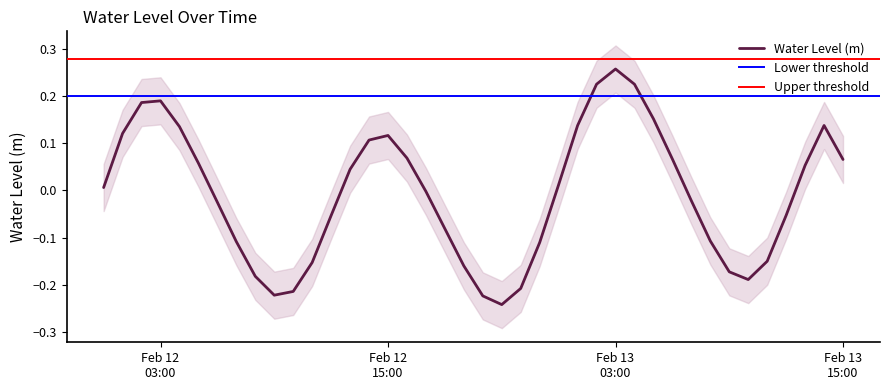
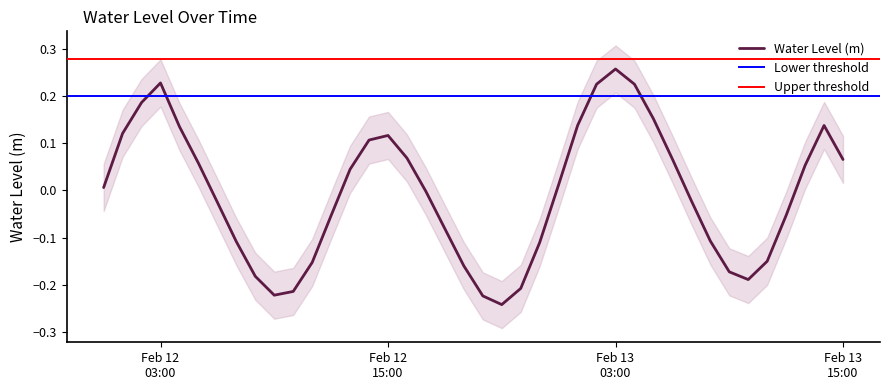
  {
    "Water Level (m)": {
-     "Feb 12 03:00": 0.19,
+     "Feb 12 03:00": 0.23,
      "Feb 12 15:00": 0.12,
      "Feb 13 03:00": 0.26,
      "Feb 13 15:00": 0.07
    }
  }
